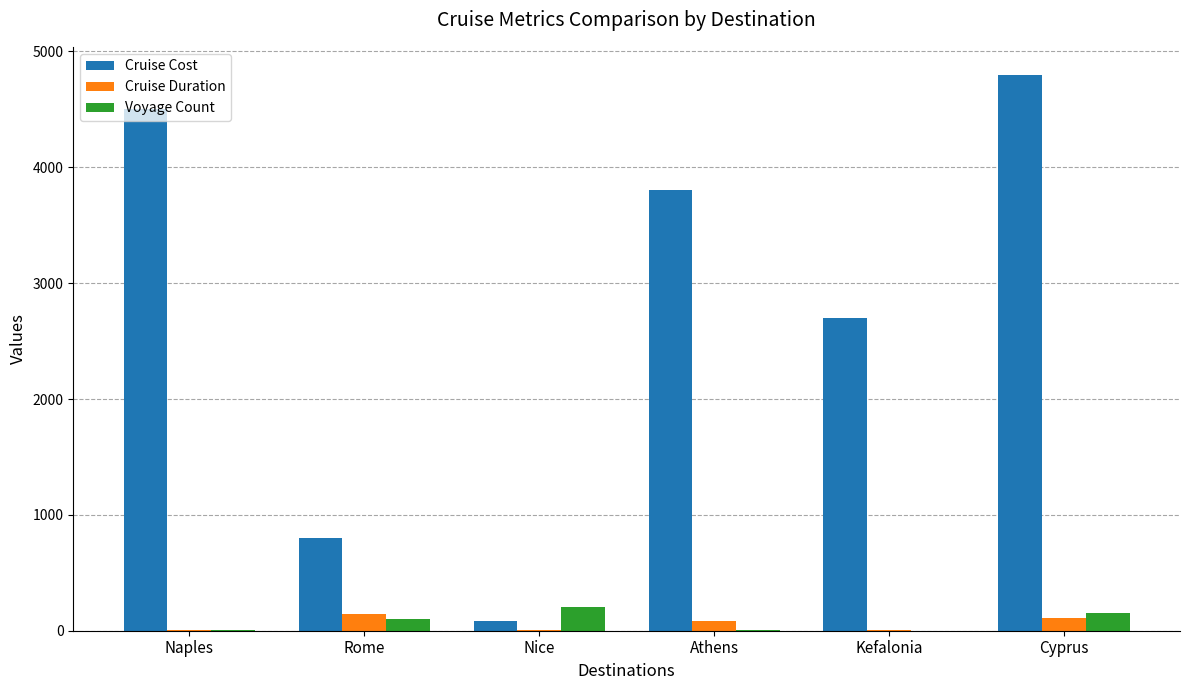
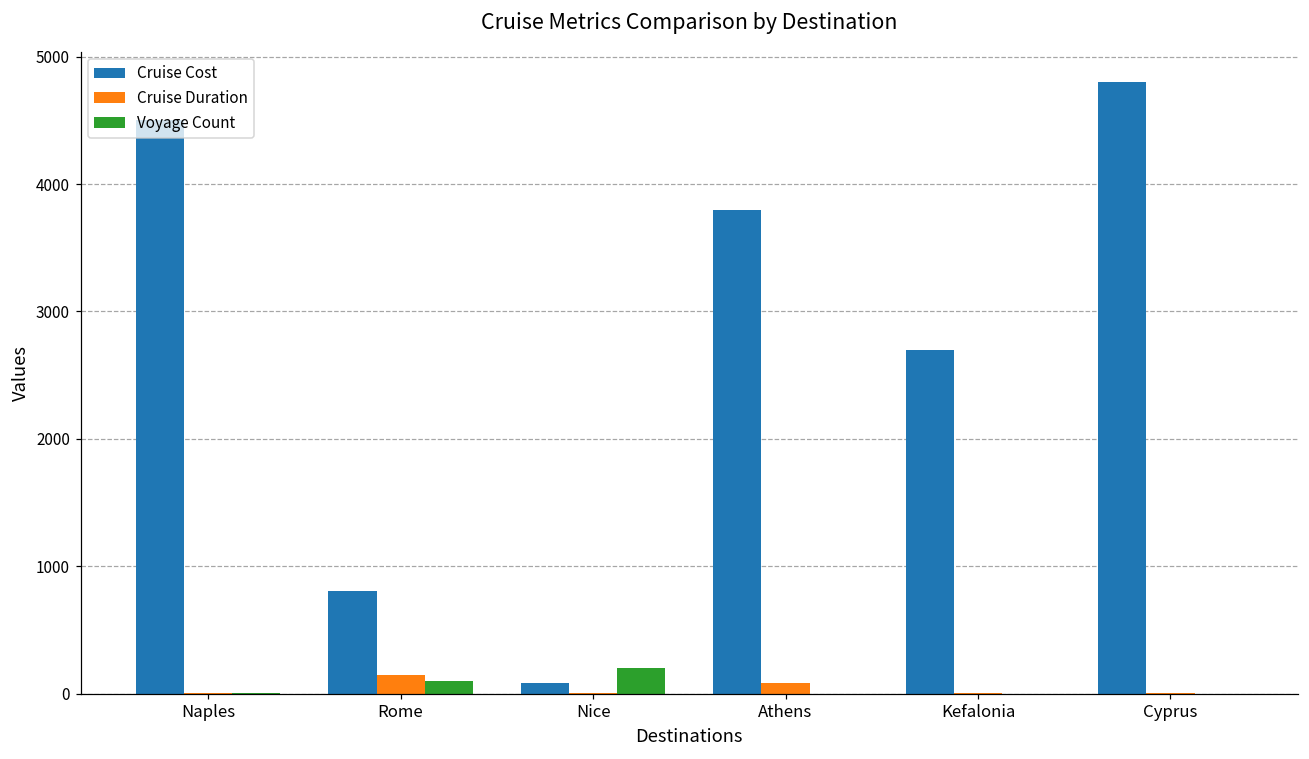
  {
    "Cruise Cost": {
      "Rome": 800,
      "Nice": 80,
      "Athens": 3800,
      "Kefalonia": 2700,
      "Cyprus": 4800
    },
    "Cruise Duration": {
      "Rome": 150,
      "Athens": 80,
-     "Cyprus": 110
+     "Cyprus": 10
    },
    "Voyage Count": {
      "Rome": 100,
      "Nice": 200,
      "Kefalonia": 0,
-     "Cyprus": 150
+     "Cyprus": 0
    }
  }
